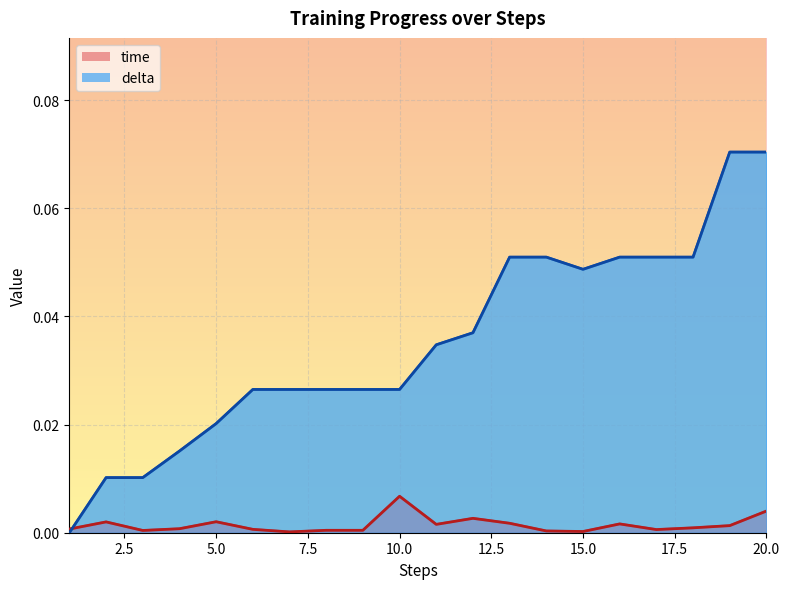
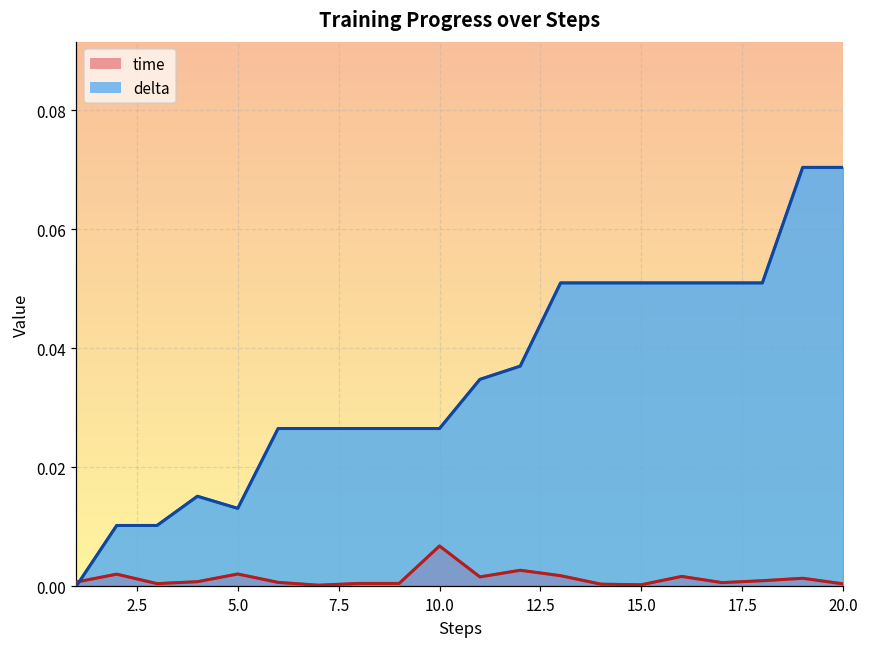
  {
    "time": {
      "5.0": 0.002,
      "10.0": 0.007,
      "15.0": 0.000,
-     "20.0": 0.004
+     "20.0": 0.000
    },
    "delta": {
-     "5.0": 0.020,
+     "5.0": 0.013,
      "10.0": 0.026,
-     "15.0": 0.049,
+     "15.0": 0.051,
      "20.0": 0.070
    }
  }
